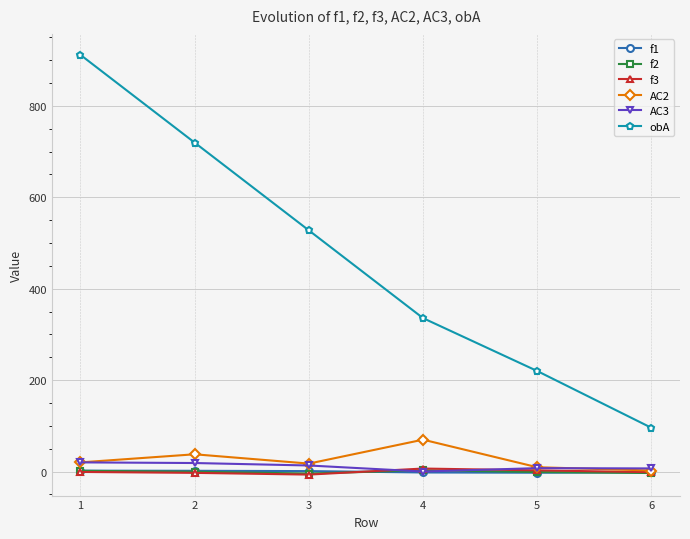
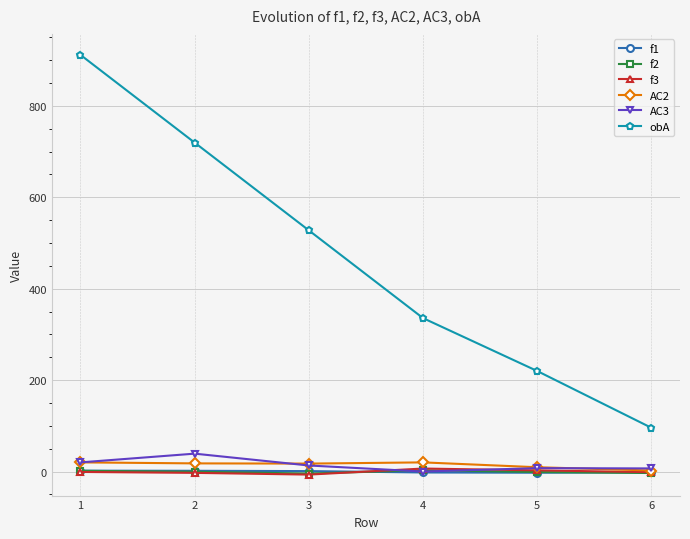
  {
    "AC2": {
-     "2": 40,
-     "4": 70
+     "2": 20,
+     "4": 20
    },
    "AC3": {
-     "2": 20
+     "2": 40
    }
  }
